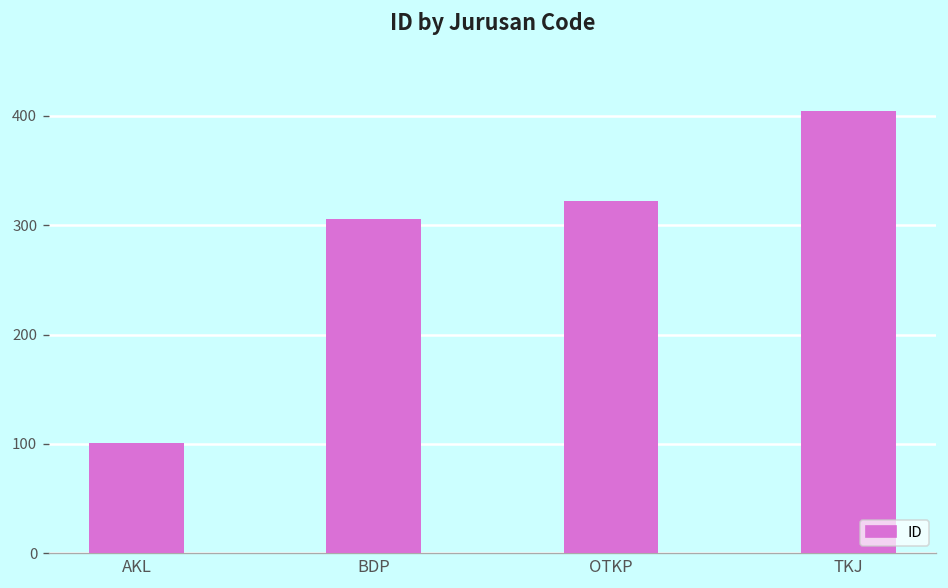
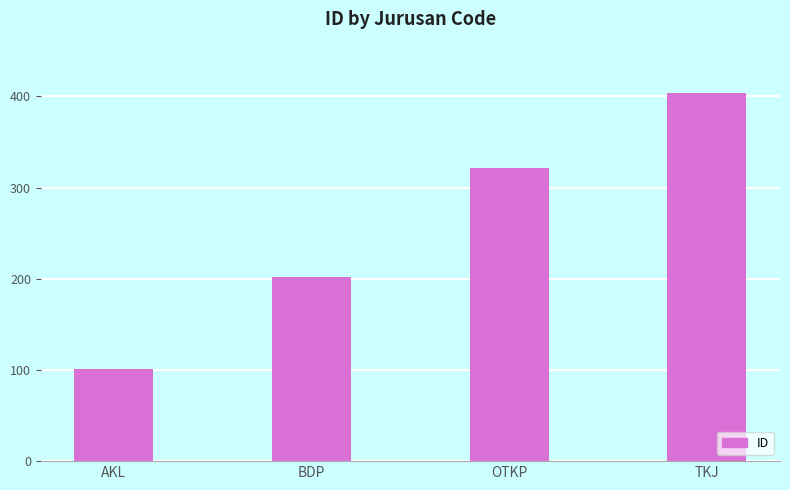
  {
    "AKL": 100,
-   "BDP": 310,
+   "BDP": 200,
    "OTKP": 320,
    "TKJ": 400
  }
